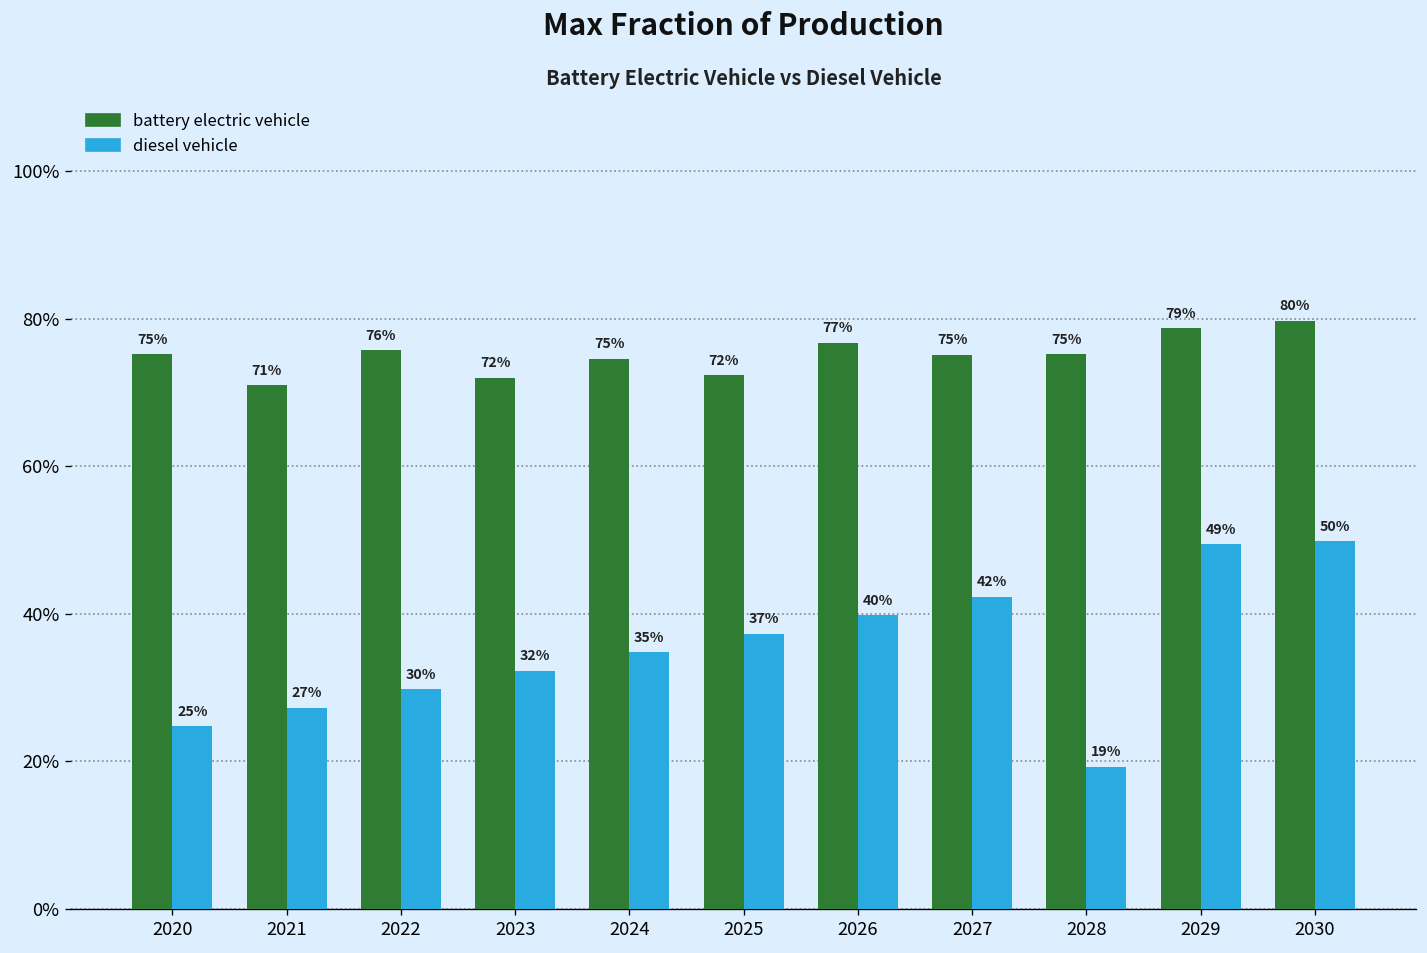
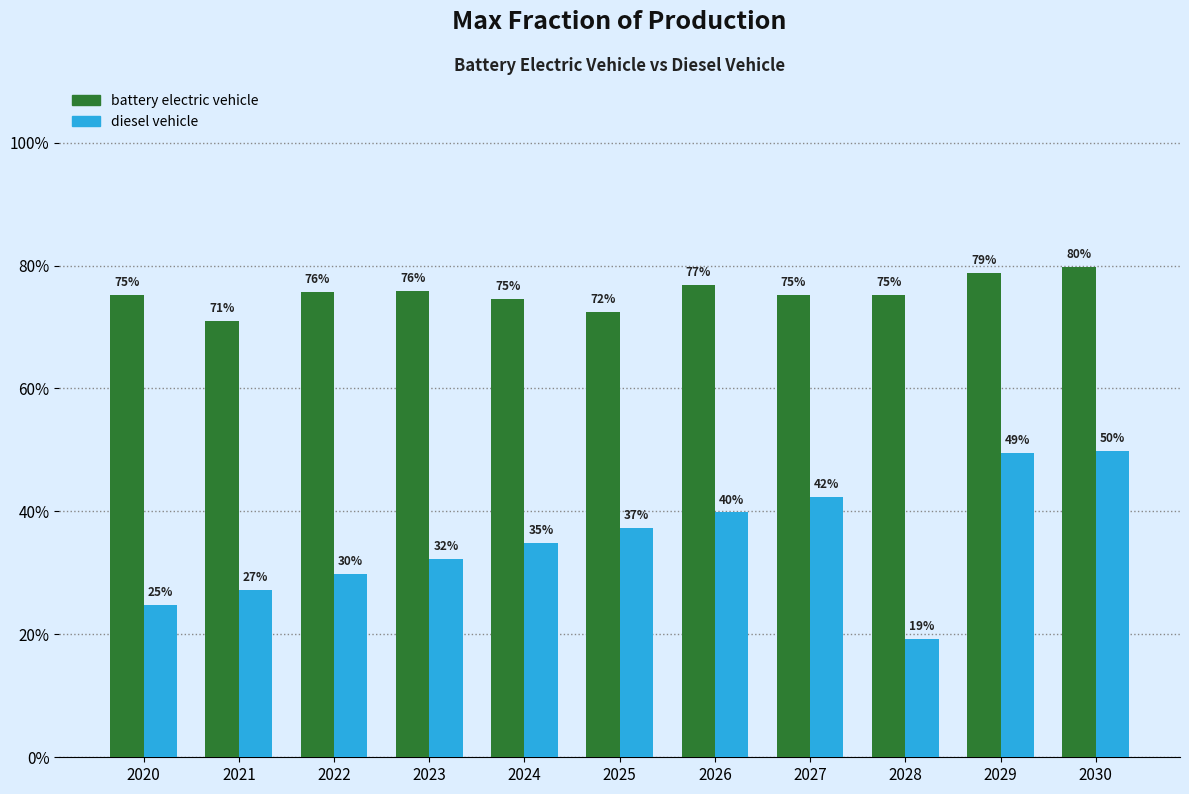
  {
    "battery electric vehicle": {
      "2020": "75%",
      "2021": "71%",
      "2022": "76%",
-     "2023": "72%",
+     "2023": "76%",
      "2024": "75%",
      "2025": "72%",
      "2026": "77%",
      "2027": "75%",
      "2028": "75%",
      "2029": "79%",
      "2030": "80%"
    },
    "diesel vehicle": {
      "2020": "25%",
      "2021": "27%",
      "2022": "30%",
      "2023": "32%",
      "2024": "35%",
      "2025": "37%",
      "2026": "40%",
      "2027": "42%",
      "2028": "19%",
      "2029": "49%",
      "2030": "50%"
    }
  }
